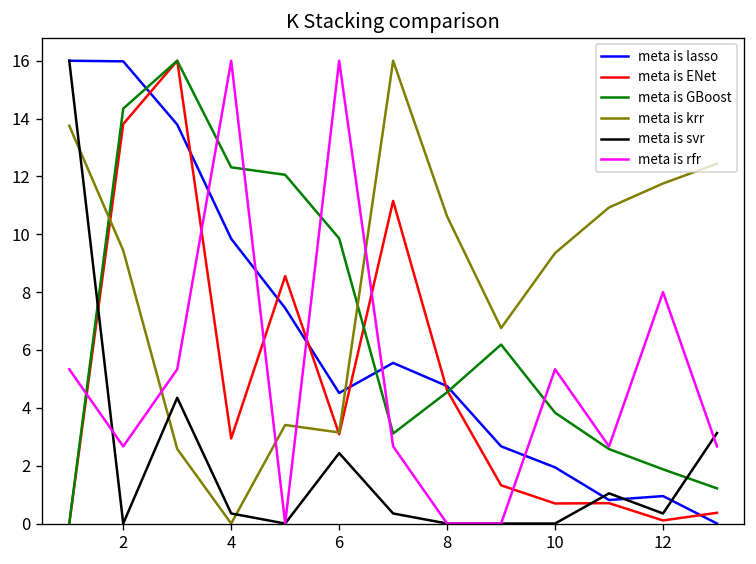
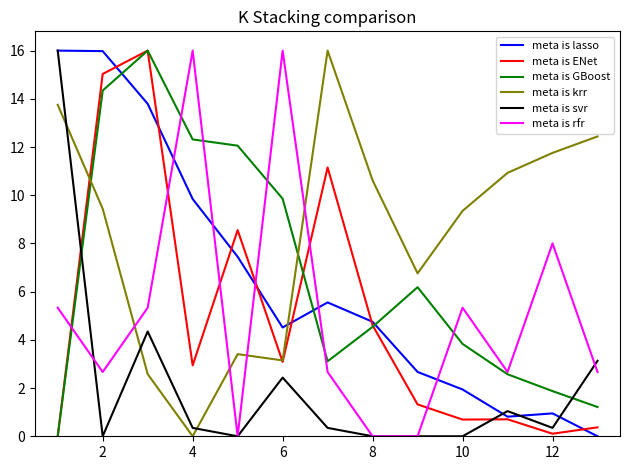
  {
    "meta is lasso": {
      "2": 16.0,
      "4": 9.8,
      "6": 4.5,
      "8": 4.8,
      "10": 1.9,
      "12": 0.9
    },
    "meta is ENet": {
-     "2": 13.8,
+     "2": 15.0,
      "4": 2.9,
      "10": 0.7,
      "12": 0.1
    },
    "meta is GBoost": {
      "2": 14.3,
      "4": 12.3,
      "6": 9.9,
      "10": 3.8,
      "12": 1.9
    },
    "meta is krr": {
      "2": 9.4,
      "4": 0.0,
      "8": 10.6,
      "10": 9.4,
      "12": 11.8
    },
    "meta is svr": {
      "2": 0.0,
      "4": 0.3,
      "6": 2.4,
      "10": 0.0,
      "12": 0.3
    },
    "meta is rfr": {
      "2": 2.7,
      "4": 16.0,
      "6": 16.0,
      "10": 5.3,
      "12": 8.0
    }
  }
